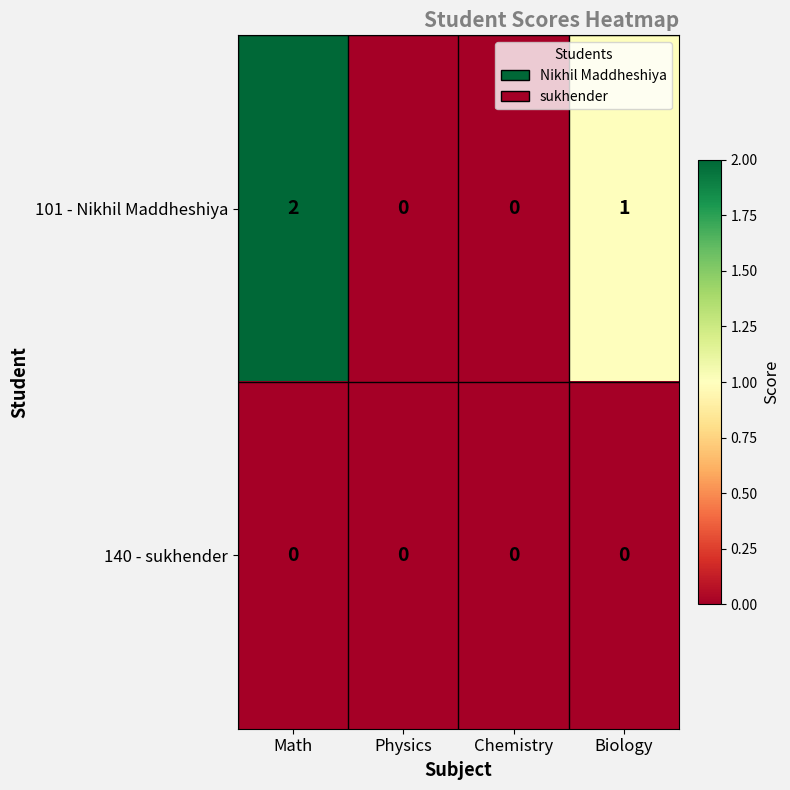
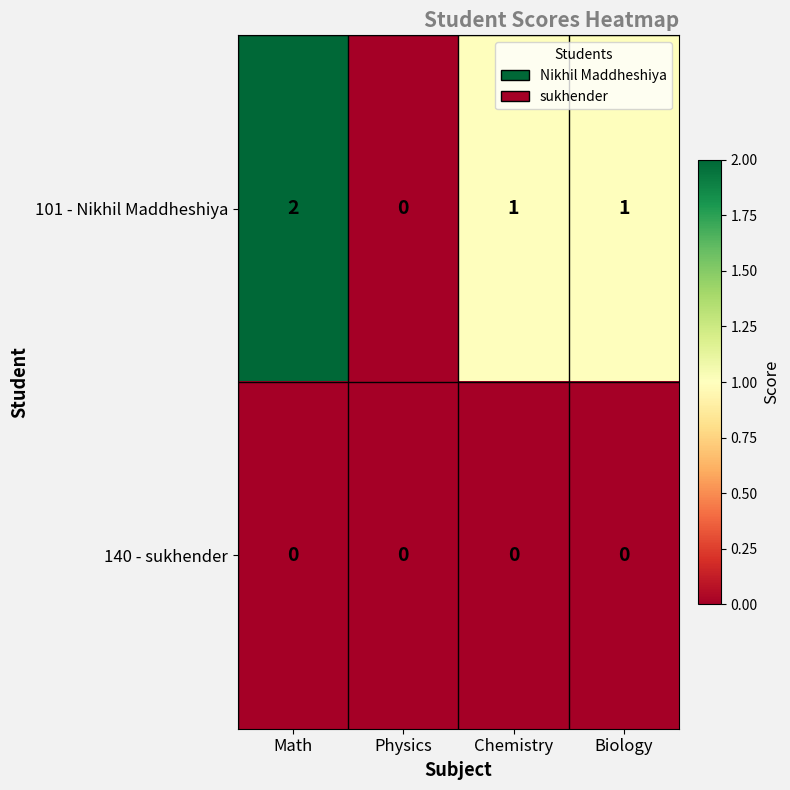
  {
    "101 - Nikhil Maddheshiya": {
      "Math": 2,
      "Physics": 0,
-     "Chemistry": 0,
+     "Chemistry": 1,
      "Biology": 1
    },
    "140 - sukhender": {
      "Math": 0,
      "Physics": 0,
      "Chemistry": 0,
      "Biology": 0
    }
  }
